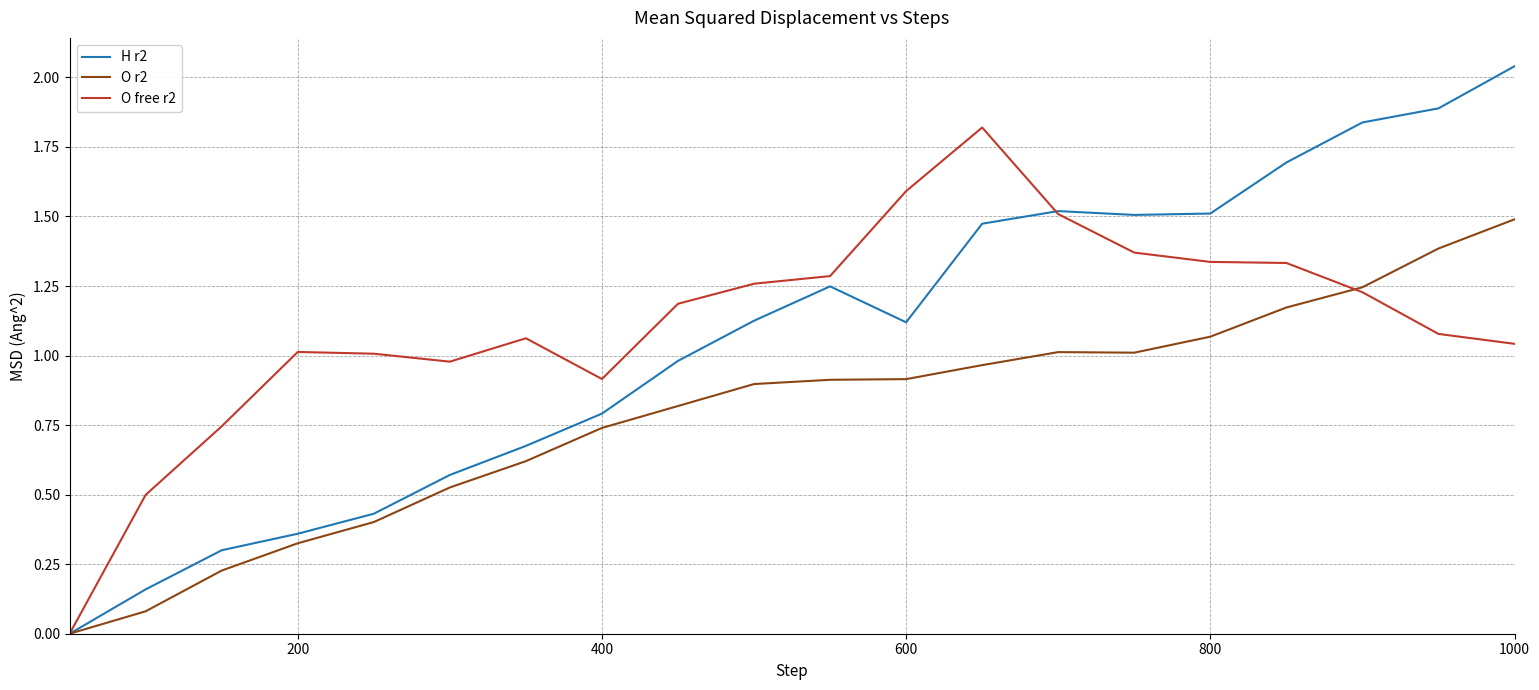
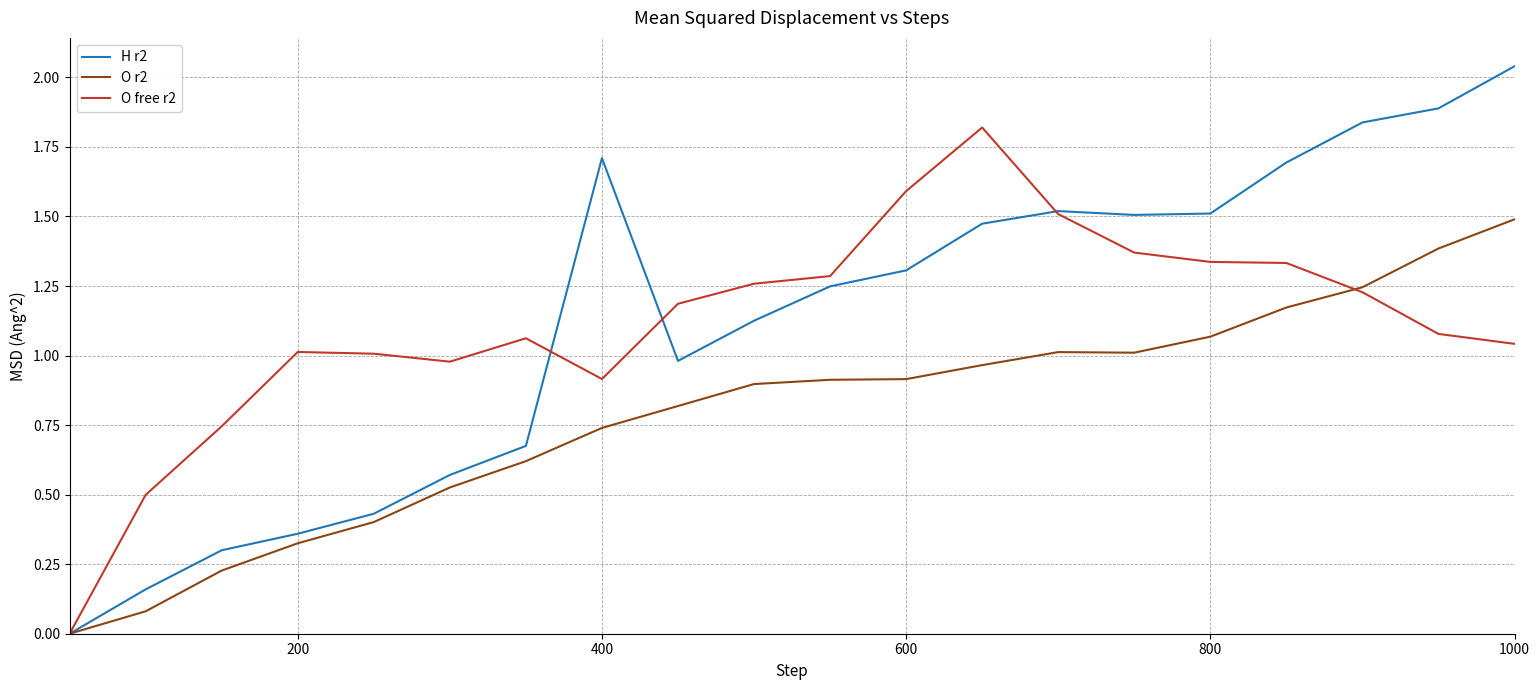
  {
    "H r2": {
      "200": 0.36,
-     "400": 0.79,
-     "600": 1.12,
+     "400": 1.71,
+     "600": 1.31,
      "800": 1.51,
      "1000": 2.04
    }
  }
